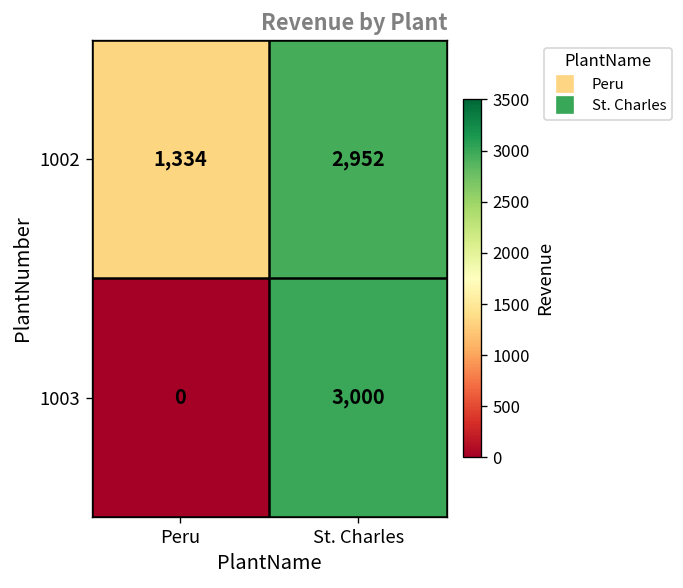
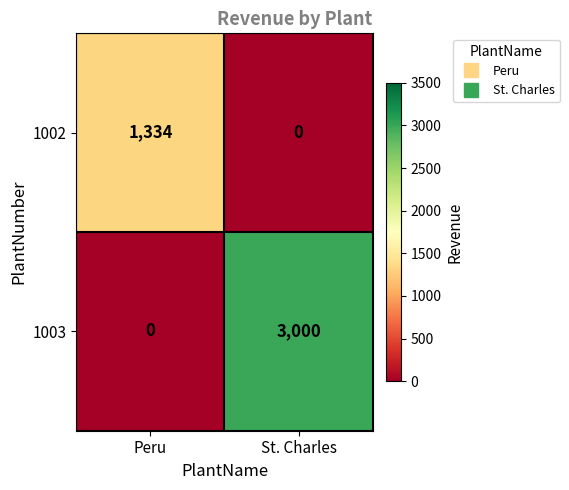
  {
    "1002": {
      "Peru": "1,334",
-     "St. Charles": "2,952"
+     "St. Charles": "0"
    },
    "1003": {
      "Peru": "0",
      "St. Charles": "3,000"
    }
  }
